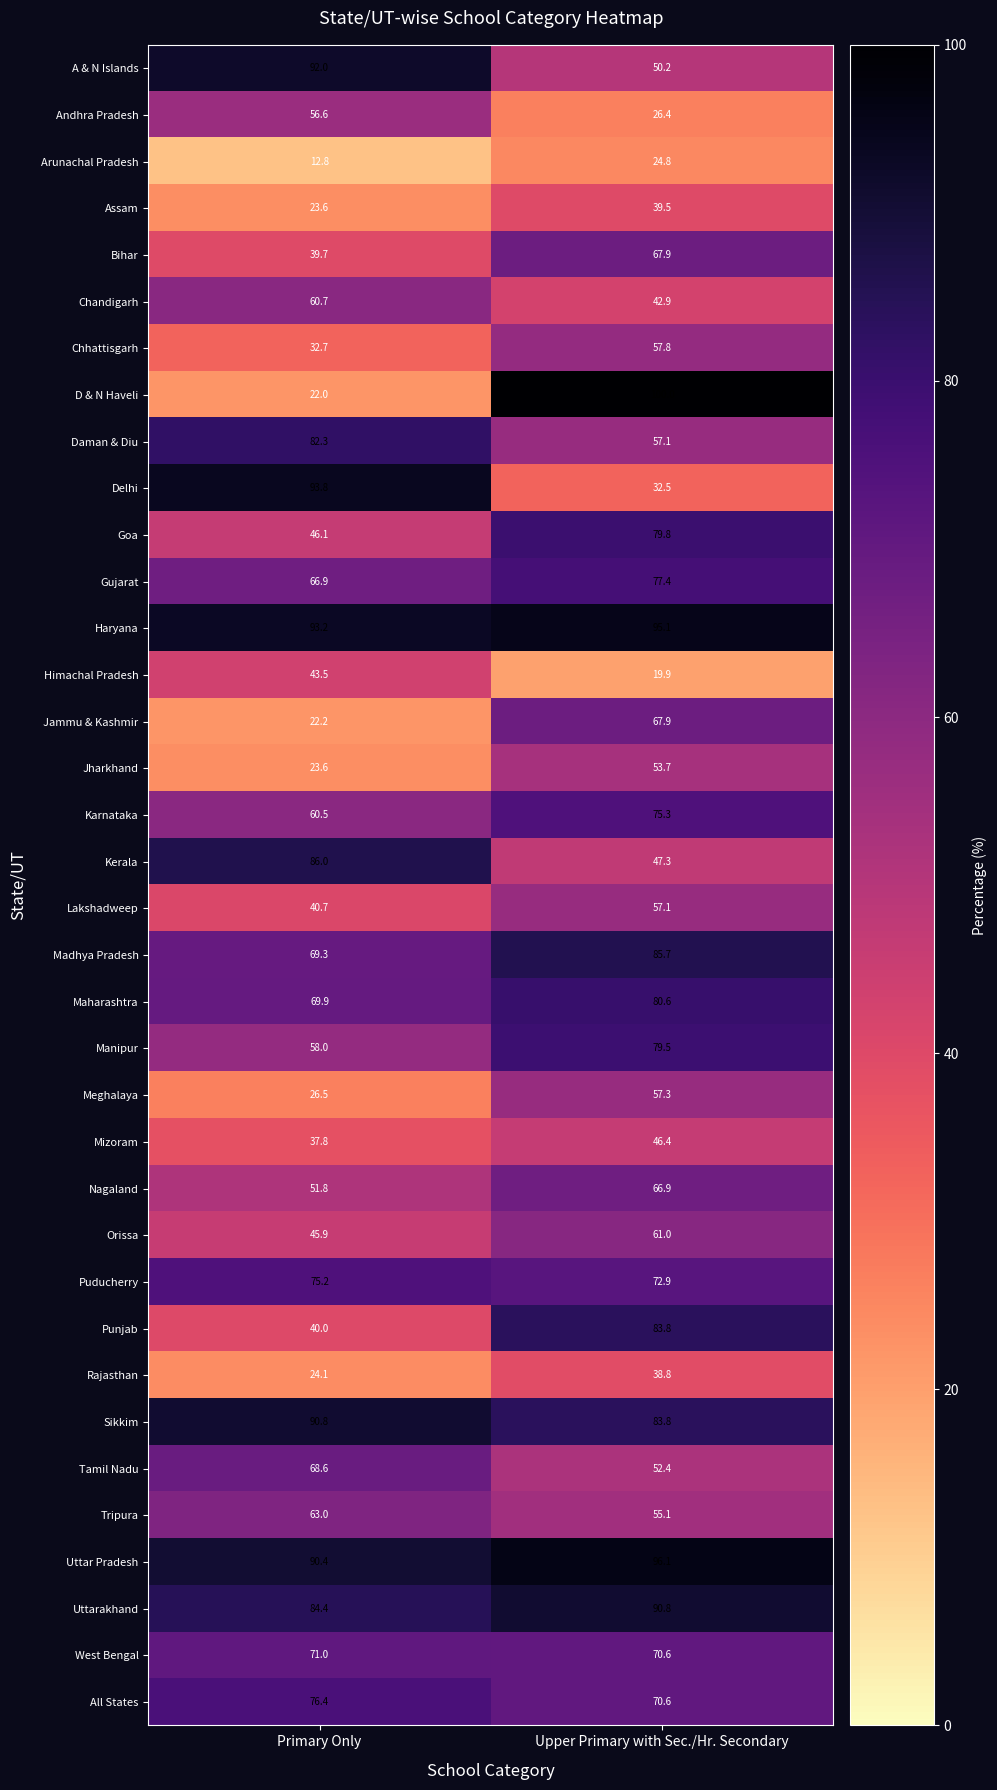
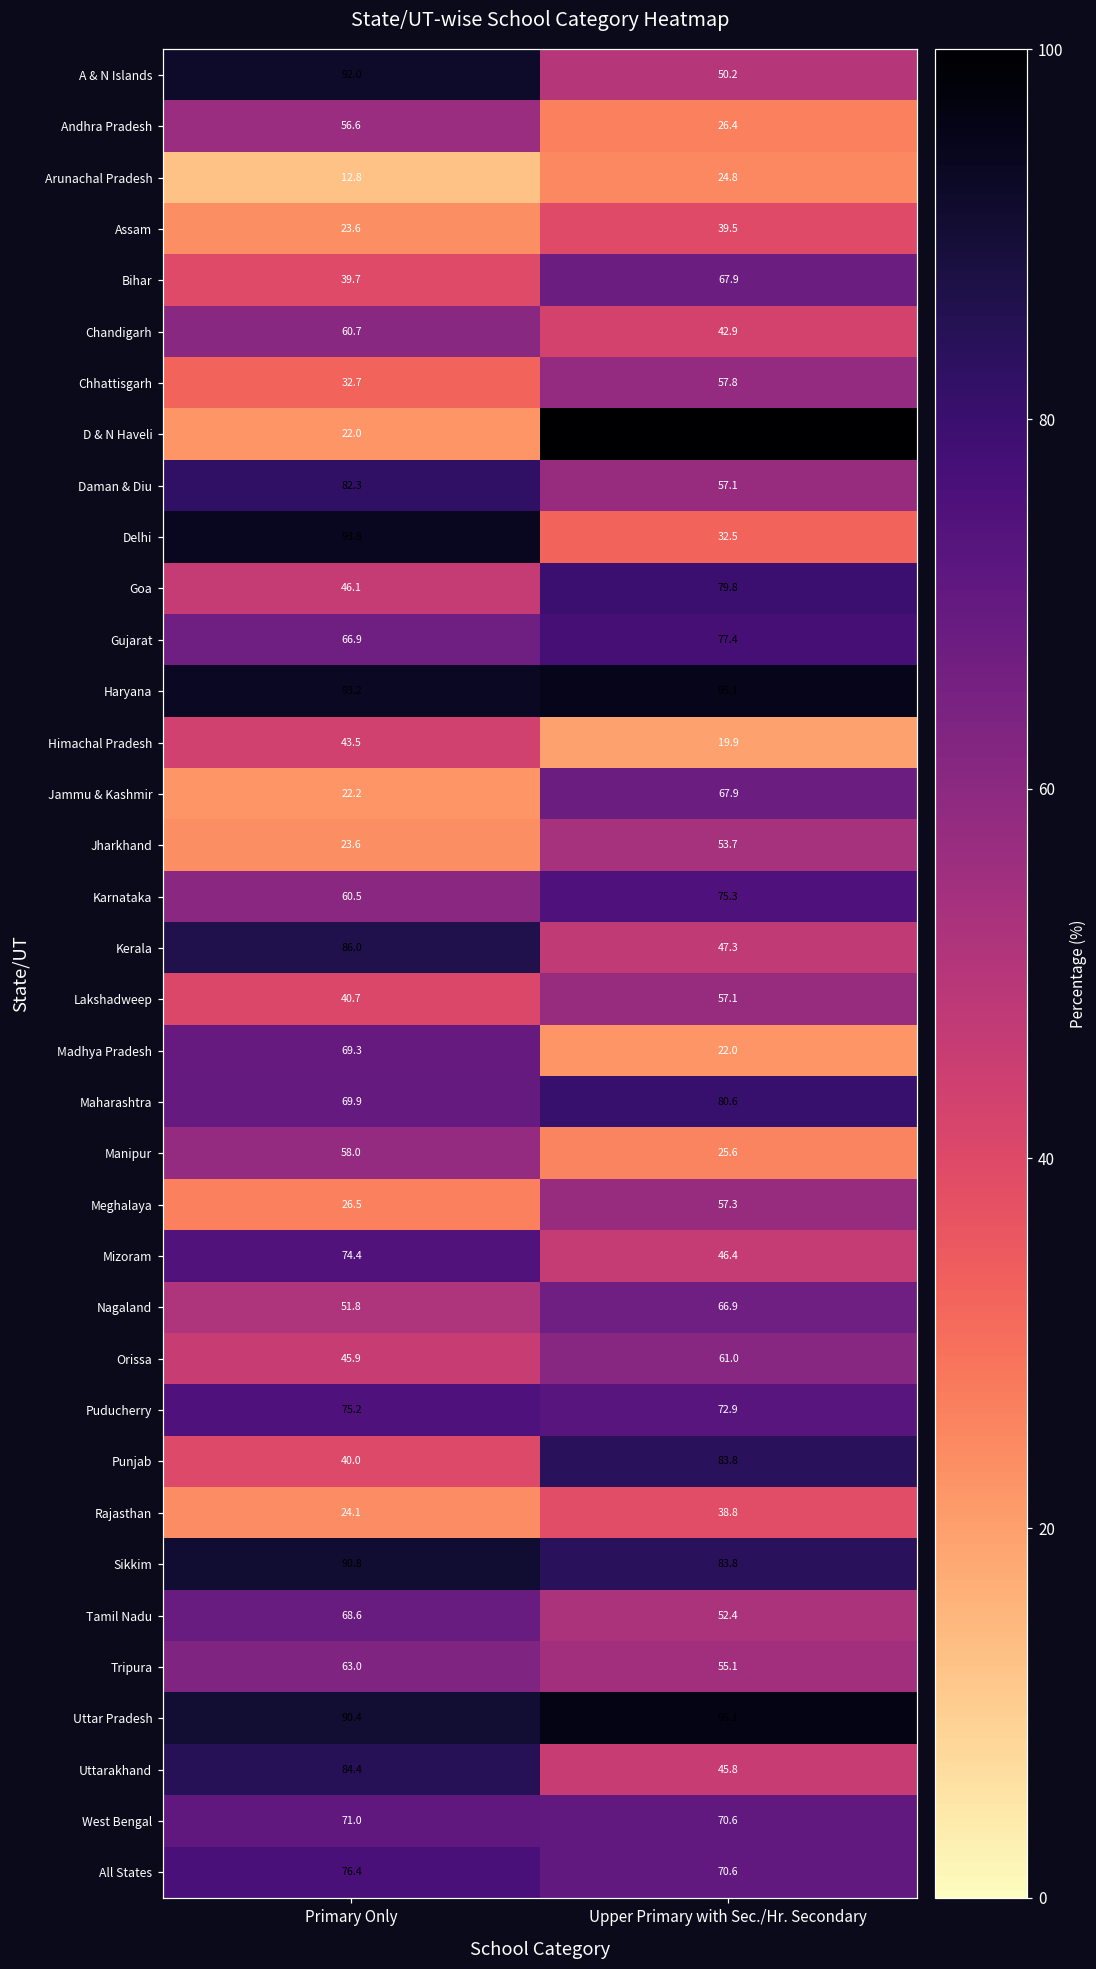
  {
    "A & N Islands": {
      "Upper Primary with Sec./Hr. Secondary": 50.2
    },
    "Andhra Pradesh": {
      "Primary Only": 56.6,
      "Upper Primary with Sec./Hr. Secondary": 26.4
    },
    "Arunachal Pradesh": {
      "Primary Only": 12.8,
      "Upper Primary with Sec./Hr. Secondary": 24.8
    },
    "Assam": {
      "Primary Only": 23.6,
      "Upper Primary with Sec./Hr. Secondary": 39.5
    },
    "Bihar": {
      "Primary Only": 39.7,
      "Upper Primary with Sec./Hr. Secondary": 67.9
    },
    "Chandigarh": {
      "Primary Only": 60.7,
      "Upper Primary with Sec./Hr. Secondary": 42.9
    },
    "Chhattisgarh": {
      "Primary Only": 32.7,
      "Upper Primary with Sec./Hr. Secondary": 57.8
    },
    "D & N Haveli": {
      "Primary Only": 22.0
    },
    "Daman & Diu": {
      "Primary Only": 82.3,
      "Upper Primary with Sec./Hr. Secondary": 57.1
    },
    "Delhi": {
      "Upper Primary with Sec./Hr. Secondary": 32.5
    },
    "Goa": {
      "Primary Only": 46.1,
      "Upper Primary with Sec./Hr. Secondary": 79.8
    },
    "Gujarat": {
      "Primary Only": 66.9,
      "Upper Primary with Sec./Hr. Secondary": 77.4
    },
    "Himachal Pradesh": {
      "Primary Only": 43.5,
      "Upper Primary with Sec./Hr. Secondary": 19.9
    },
    "Jammu & Kashmir": {
      "Primary Only": 22.2,
      "Upper Primary with Sec./Hr. Secondary": 67.9
    },
    "Jharkhand": {
      "Primary Only": 23.6,
      "Upper Primary with Sec./Hr. Secondary": 53.7
    },
    "Karnataka": {
      "Primary Only": 60.5,
      "Upper Primary with Sec./Hr. Secondary": 75.3
    },
    "Kerala": {
      "Primary Only": 86.0,
      "Upper Primary with Sec./Hr. Secondary": 47.3
    },
    "Lakshadweep": {
      "Primary Only": 40.7,
      "Upper Primary with Sec./Hr. Secondary": 57.1
    },
    "Madhya Pradesh": {
      "Primary Only": 69.3,
-     "Upper Primary with Sec./Hr. Secondary": 85.7
+     "Upper Primary with Sec./Hr. Secondary": 22.0
    },
    "Maharashtra": {
      "Primary Only": 69.9,
      "Upper Primary with Sec./Hr. Secondary": 80.6
    },
    "Manipur": {
      "Primary Only": 58.0,
-     "Upper Primary with Sec./Hr. Secondary": 79.5
+     "Upper Primary with Sec./Hr. Secondary": 25.6
    },
    "Meghalaya": {
      "Primary Only": 26.5,
      "Upper Primary with Sec./Hr. Secondary": 57.3
    },
    "Mizoram": {
-     "Primary Only": 37.8,
+     "Primary Only": 74.4,
      "Upper Primary with Sec./Hr. Secondary": 46.4
    },
    "Nagaland": {
      "Primary Only": 51.8,
      "Upper Primary with Sec./Hr. Secondary": 66.9
    },
    "Orissa": {
      "Primary Only": 45.9,
      "Upper Primary with Sec./Hr. Secondary": 61.0
    },
    "Puducherry": {
      "Primary Only": 75.2,
      "Upper Primary with Sec./Hr. Secondary": 72.9
    },
    "Punjab": {
      "Primary Only": 40.0,
      "Upper Primary with Sec./Hr. Secondary": 83.8
    },
    "Rajasthan": {
      "Primary Only": 24.1,
      "Upper Primary with Sec./Hr. Secondary": 38.8
    },
    "Sikkim": {
      "Primary Only": 90.8,
      "Upper Primary with Sec./Hr. Secondary": 83.8
    },
    "Tamil Nadu": {
      "Primary Only": 68.6,
      "Upper Primary with Sec./Hr. Secondary": 52.4
    },
    "Tripura": {
      "Primary Only": 63.0,
      "Upper Primary with Sec./Hr. Secondary": 55.1
    },
    "Uttar Pradesh": {
      "Primary Only": 90.4
    },
    "Uttarakhand": {
      "Primary Only": 84.4,
-     "Upper Primary with Sec./Hr. Secondary": 90.8
+     "Upper Primary with Sec./Hr. Secondary": 45.8
    },
    "West Bengal": {
      "Primary Only": 71.0,
      "Upper Primary with Sec./Hr. Secondary": 70.6
    },
    "All States": {
      "Primary Only": 76.4,
      "Upper Primary with Sec./Hr. Secondary": 70.6
    }
  }
